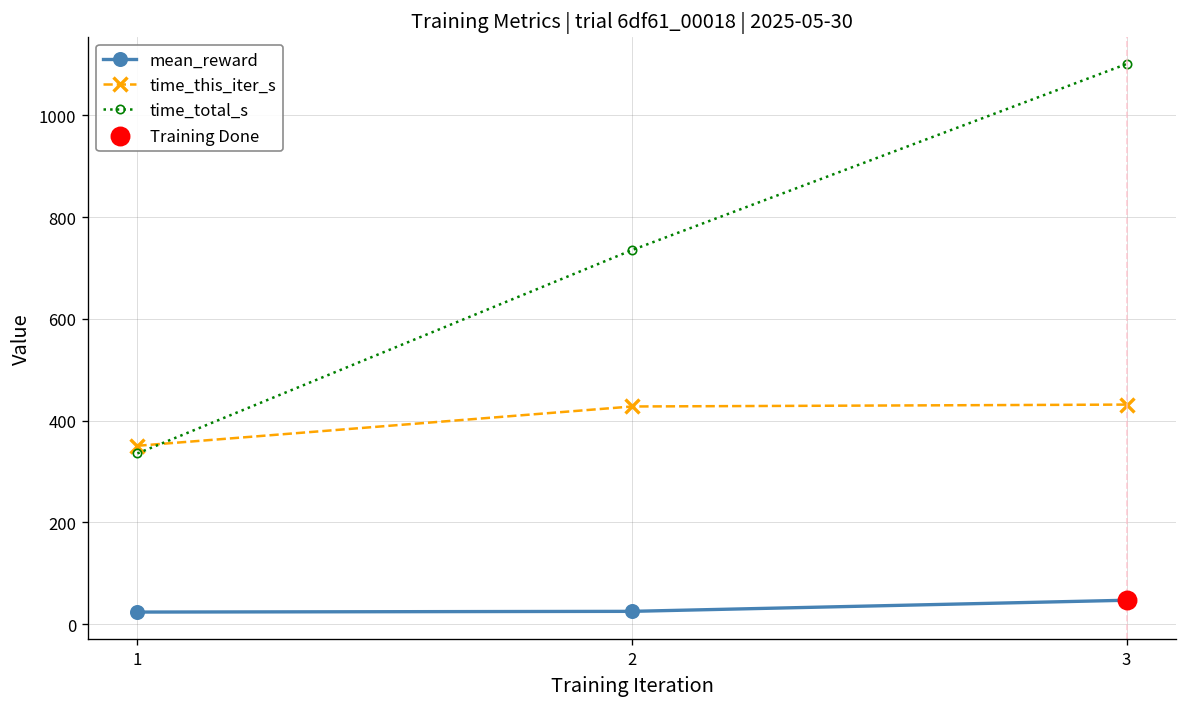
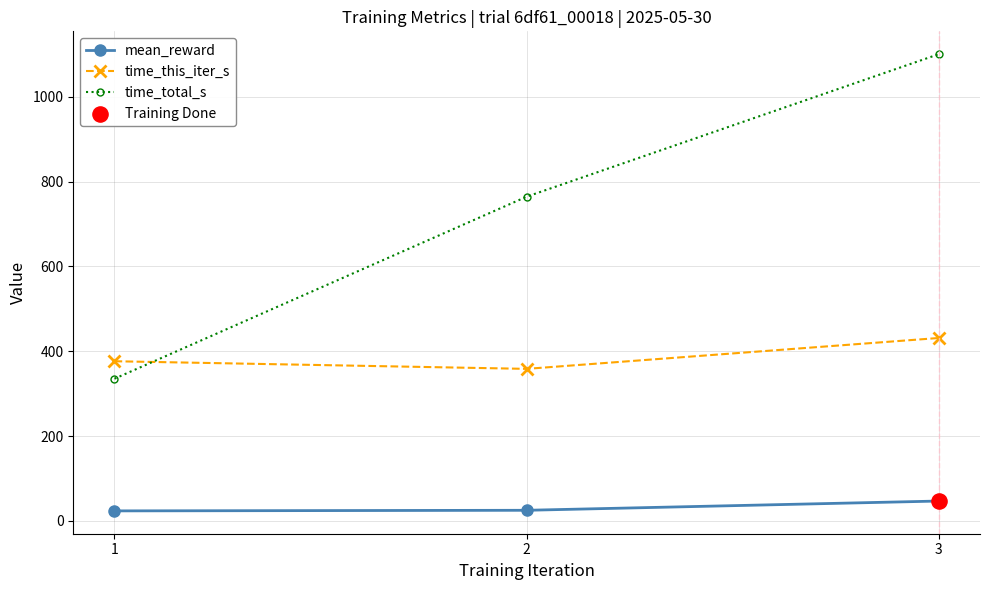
  {
    "mean_reward": {
      "1": 20,
      "2": 20
    },
    "time_this_iter_s": {
-     "1": 350,
-     "2": 430,
+     "1": 380,
+     "2": 360,
      "3": 430
    },
    "time_total_s": {
      "1": 340,
-     "2": 730,
+     "2": 760,
      "3": 1100
    }
  }
